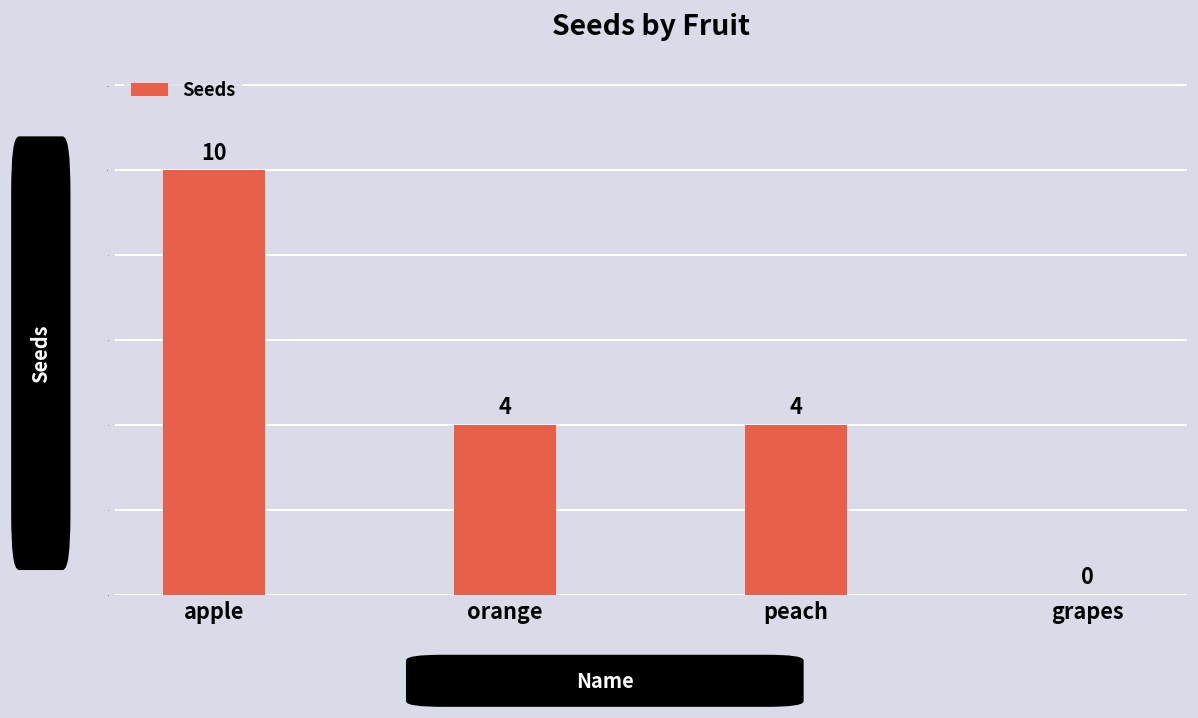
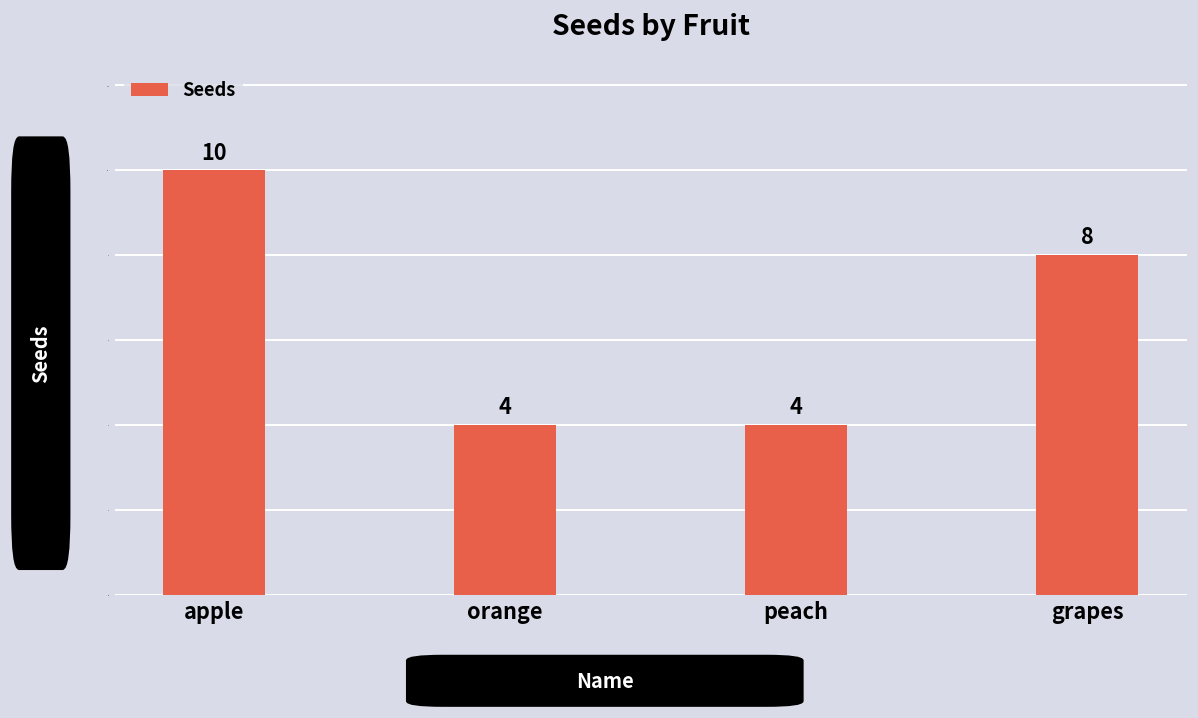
  {
    "apple": 10,
    "orange": 4,
    "peach": 4,
-   "grapes": 0
+   "grapes": 8
  }
